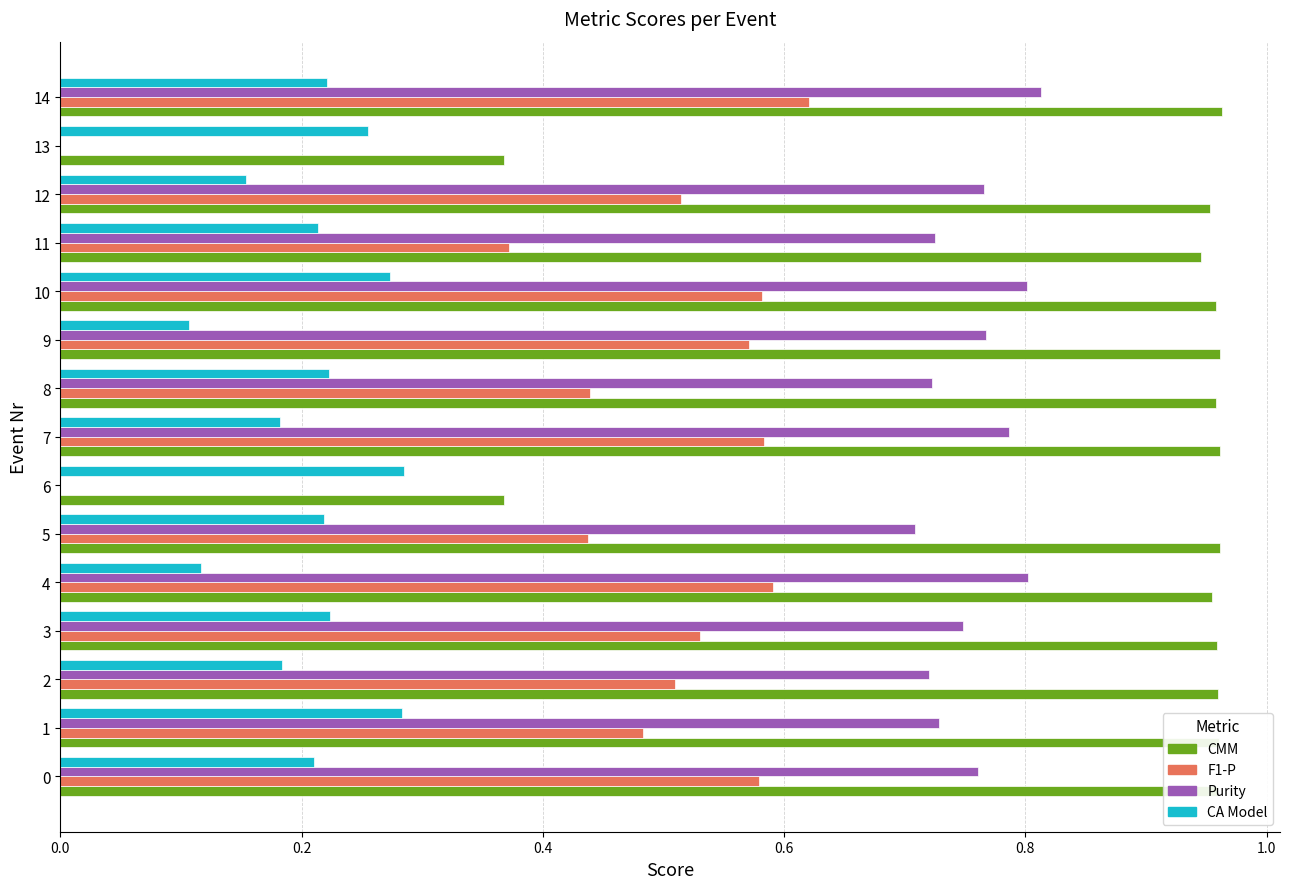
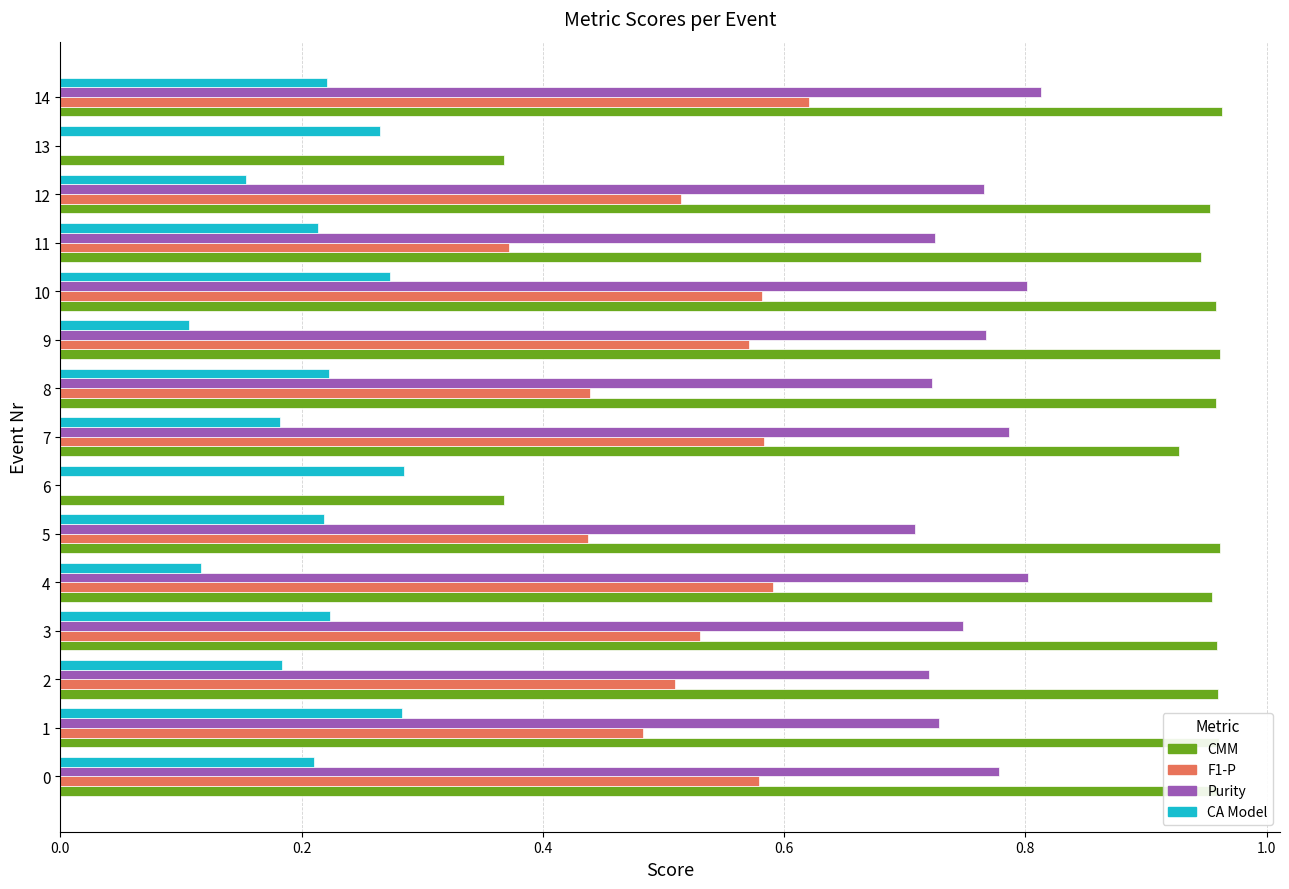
  {
    "CMM": {
      "14": 0.963,
      "13": 0.368,
      "12": 0.953,
      "11": 0.945,
      "10": 0.958,
      "9": 0.962,
      "8": 0.958,
-     "7": 0.962,
+     "7": 0.927,
      "6": 0.368,
      "5": 0.961,
      "4": 0.955,
      "3": 0.959,
      "2": 0.960
    },
    "F1-P": {
      "14": 0.621,
      "13": 0.000,
      "12": 0.514,
      "11": 0.372,
      "10": 0.582,
      "9": 0.571,
      "8": 0.439,
      "7": 0.584,
      "6": 0.000,
      "5": 0.438,
      "4": 0.591,
      "3": 0.530,
      "2": 0.510,
      "1": 0.483,
      "0": 0.579
    },
    "Purity": {
      "14": 0.813,
      "13": 0.000,
      "12": 0.765,
      "11": 0.725,
      "10": 0.801,
      "9": 0.767,
      "8": 0.723,
      "7": 0.787,
      "6": 0.000,
      "5": 0.709,
      "4": 0.802,
      "3": 0.748,
      "2": 0.720,
      "1": 0.728,
-     "0": 0.761
+     "0": 0.779
    },
    "CA Model": {
      "14": 0.221,
-     "13": 0.255,
+     "13": 0.265,
      "12": 0.154,
      "11": 0.214,
      "10": 0.273,
      "9": 0.107,
      "8": 0.223,
      "7": 0.182,
      "6": 0.285,
      "5": 0.219,
      "4": 0.117,
      "3": 0.224,
      "2": 0.184,
      "1": 0.283,
      "0": 0.210
    }
  }
